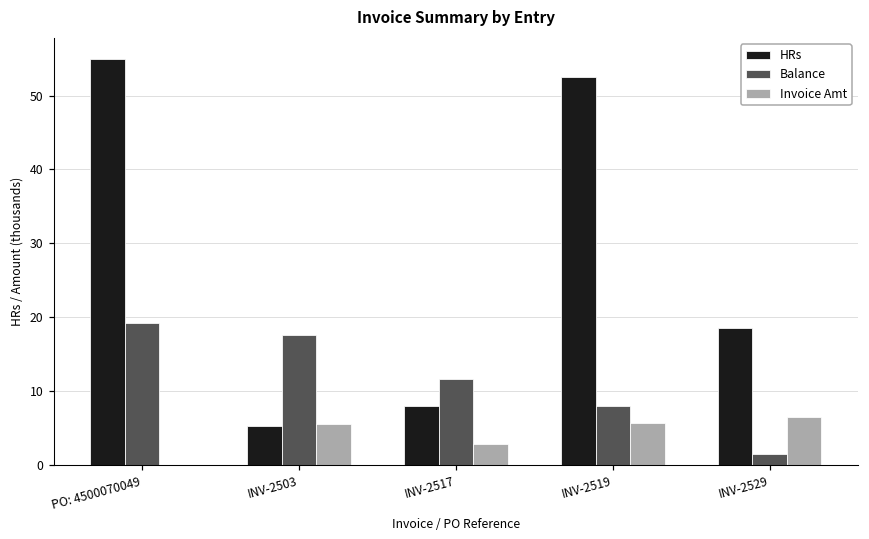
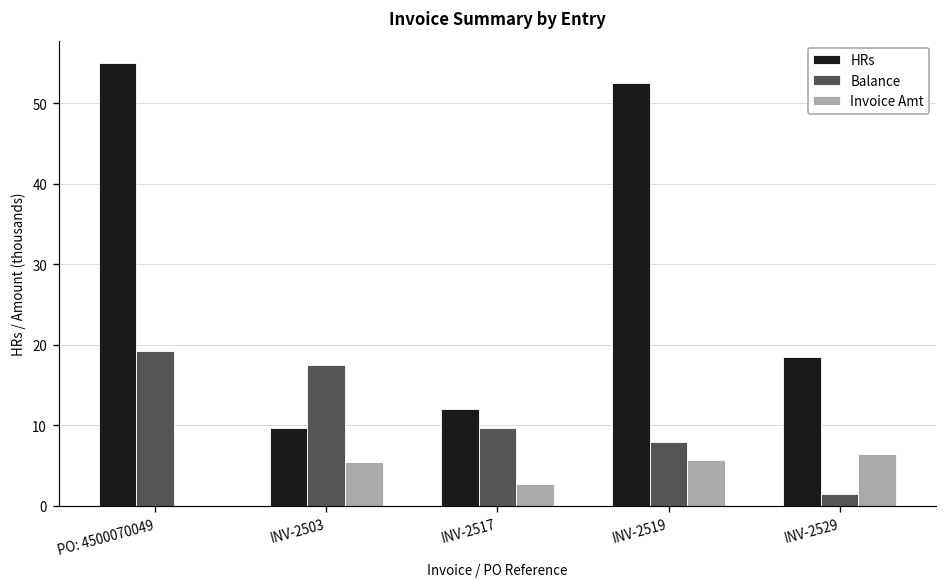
  {
    "HRs": {
      "PO: 4500070049": 55,
-     "INV-2503": 5,
-     "INV-2517": 8,
+     "INV-2503": 10,
+     "INV-2517": 12,
      "INV-2519": 53,
      "INV-2529": 19
    },
    "Balance": {
      "PO: 4500070049": 19,
      "INV-2503": 18,
-     "INV-2517": 12,
+     "INV-2517": 10,
      "INV-2519": 8,
      "INV-2529": 1
    },
    "Invoice Amt": {
      "PO: 4500070049": 0,
      "INV-2503": 5,
      "INV-2517": 3,
      "INV-2519": 6,
      "INV-2529": 6
    }
  }
